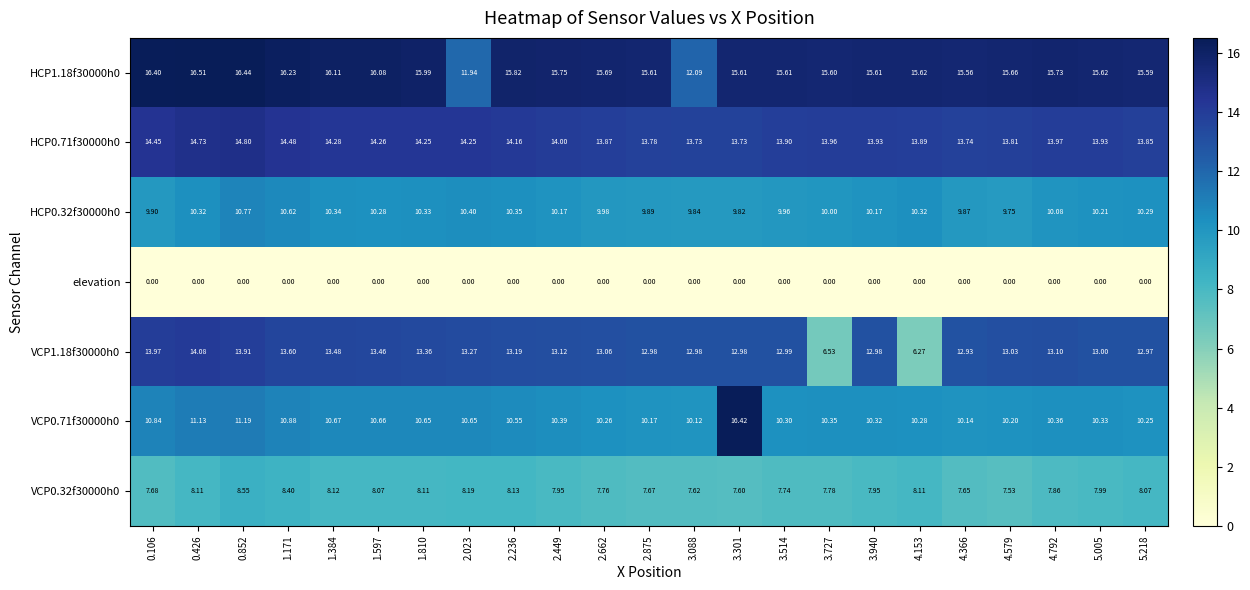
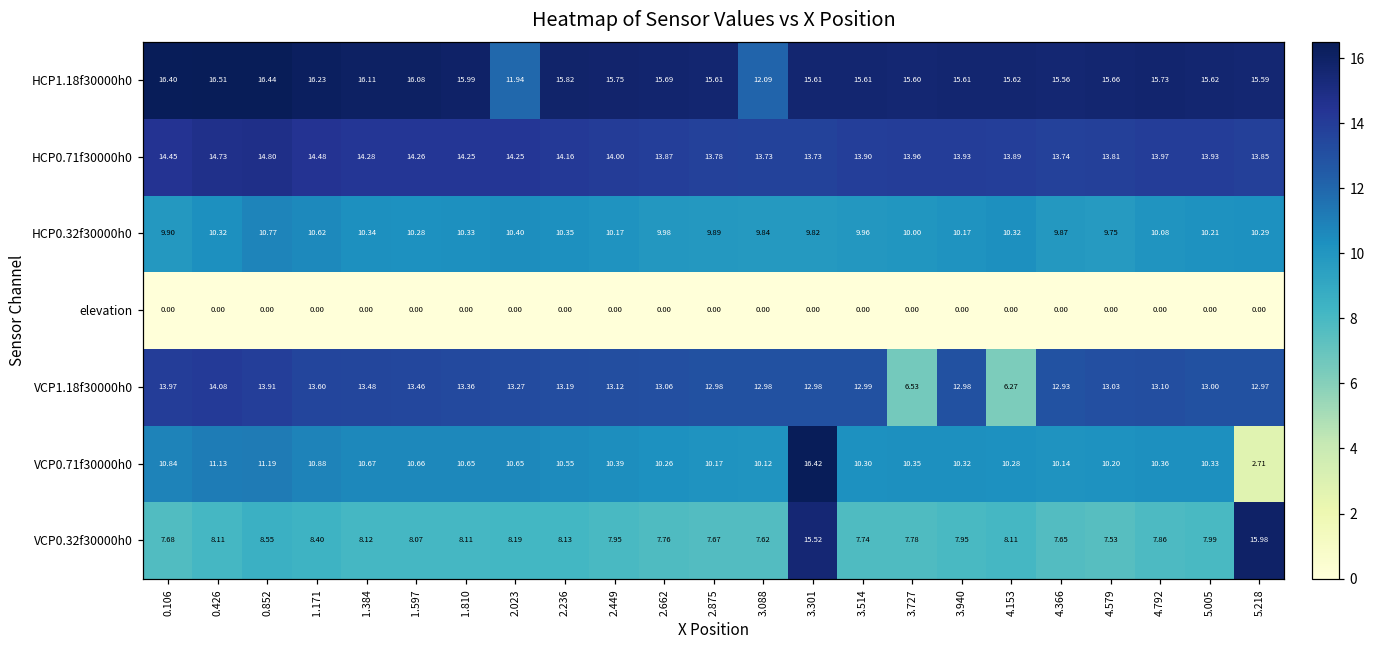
  {
    "HCP1.18f30000h0": {
      "0.106": 16.40,
      "0.426": 16.51,
      "0.852": 16.44,
      "1.171": 16.23,
      "1.384": 16.11,
      "1.597": 16.08,
      "1.810": 15.99,
      "2.023": 11.94,
      "2.236": 15.82,
      "2.449": 15.75,
      "2.662": 15.69,
      "2.875": 15.61,
      "3.088": 12.09,
      "3.301": 15.61,
      "3.514": 15.61,
      "3.727": 15.60,
      "3.940": 15.61,
      "4.153": 15.62,
      "4.366": 15.56,
      "4.579": 15.66,
      "4.792": 15.73,
      "5.005": 15.62,
      "5.218": 15.59
    },
    "HCP0.71f30000h0": {
      "0.106": 14.45,
      "0.426": 14.73,
      "0.852": 14.80,
      "1.171": 14.48,
      "1.384": 14.28,
      "1.597": 14.26,
      "1.810": 14.25,
      "2.023": 14.25,
      "2.236": 14.16,
      "2.449": 14.00,
      "2.662": 13.87,
      "2.875": 13.78,
      "3.088": 13.73,
      "3.301": 13.73,
      "3.514": 13.90,
      "3.727": 13.96,
      "3.940": 13.93,
      "4.153": 13.89,
      "4.366": 13.74,
      "4.579": 13.81,
      "4.792": 13.97,
      "5.005": 13.93,
      "5.218": 13.85
    },
    "HCP0.32f30000h0": {
      "0.106": 9.90,
      "0.426": 10.32,
      "0.852": 10.77,
      "1.171": 10.62,
      "1.384": 10.34,
      "1.597": 10.28,
      "1.810": 10.33,
      "2.023": 10.40,
      "2.236": 10.35,
      "2.449": 10.17,
      "2.662": 9.98,
      "2.875": 9.89,
      "3.088": 9.84,
      "3.301": 9.82,
      "3.514": 9.96,
      "3.727": 10.00,
      "3.940": 10.17,
      "4.153": 10.32,
      "4.366": 9.87,
      "4.579": 9.75,
      "4.792": 10.08,
      "5.005": 10.21,
      "5.218": 10.29
    },
    "elevation": {
      "0.106": 0.00,
      "0.426": 0.00,
      "0.852": 0.00,
      "1.171": 0.00,
      "1.384": 0.00,
      "1.597": 0.00,
      "1.810": 0.00,
      "2.023": 0.00,
      "2.236": 0.00,
      "2.449": 0.00,
      "2.662": 0.00,
      "2.875": 0.00,
      "3.088": 0.00,
      "3.301": 0.00,
      "3.514": 0.00,
      "3.727": 0.00,
      "3.940": 0.00,
      "4.153": 0.00,
      "4.366": 0.00,
      "4.579": 0.00,
      "4.792": 0.00,
      "5.005": 0.00,
      "5.218": 0.00
    },
    "VCP1.18f30000h0": {
      "0.106": 13.97,
      "0.426": 14.08,
      "0.852": 13.91,
      "1.171": 13.60,
      "1.384": 13.48,
      "1.597": 13.46,
      "1.810": 13.36,
      "2.023": 13.27,
      "2.236": 13.19,
      "2.449": 13.12,
      "2.662": 13.06,
      "2.875": 12.98,
      "3.088": 12.98,
      "3.301": 12.98,
      "3.514": 12.99,
      "3.727": 6.53,
      "3.940": 12.98,
      "4.153": 6.27,
      "4.366": 12.93,
      "4.579": 13.03,
      "4.792": 13.10,
      "5.005": 13.00,
      "5.218": 12.97
    },
    "VCP0.71f30000h0": {
      "0.106": 10.84,
      "0.426": 11.13,
      "0.852": 11.19,
      "1.171": 10.88,
      "1.384": 10.67,
      "1.597": 10.66,
      "1.810": 10.65,
      "2.023": 10.65,
      "2.236": 10.55,
      "2.449": 10.39,
      "2.662": 10.26,
      "2.875": 10.17,
      "3.088": 10.12,
      "3.301": 16.42,
      "3.514": 10.30,
      "3.727": 10.35,
      "3.940": 10.32,
      "4.153": 10.28,
      "4.366": 10.14,
      "4.579": 10.20,
      "4.792": 10.36,
      "5.005": 10.33,
-     "5.218": 10.25
+     "5.218": 2.71
    },
    "VCP0.32f30000h0": {
      "0.106": 7.68,
      "0.426": 8.11,
      "0.852": 8.55,
      "1.171": 8.40,
      "1.384": 8.12,
      "1.597": 8.07,
      "1.810": 8.11,
      "2.023": 8.19,
      "2.236": 8.13,
      "2.449": 7.95,
      "2.662": 7.76,
      "2.875": 7.67,
      "3.088": 7.62,
-     "3.301": 7.60,
+     "3.301": 15.52,
      "3.514": 7.74,
      "3.727": 7.78,
      "3.940": 7.95,
      "4.153": 8.11,
      "4.366": 7.65,
      "4.579": 7.53,
      "4.792": 7.86,
      "5.005": 7.99,
-     "5.218": 8.07
+     "5.218": 15.98
    }
  }
